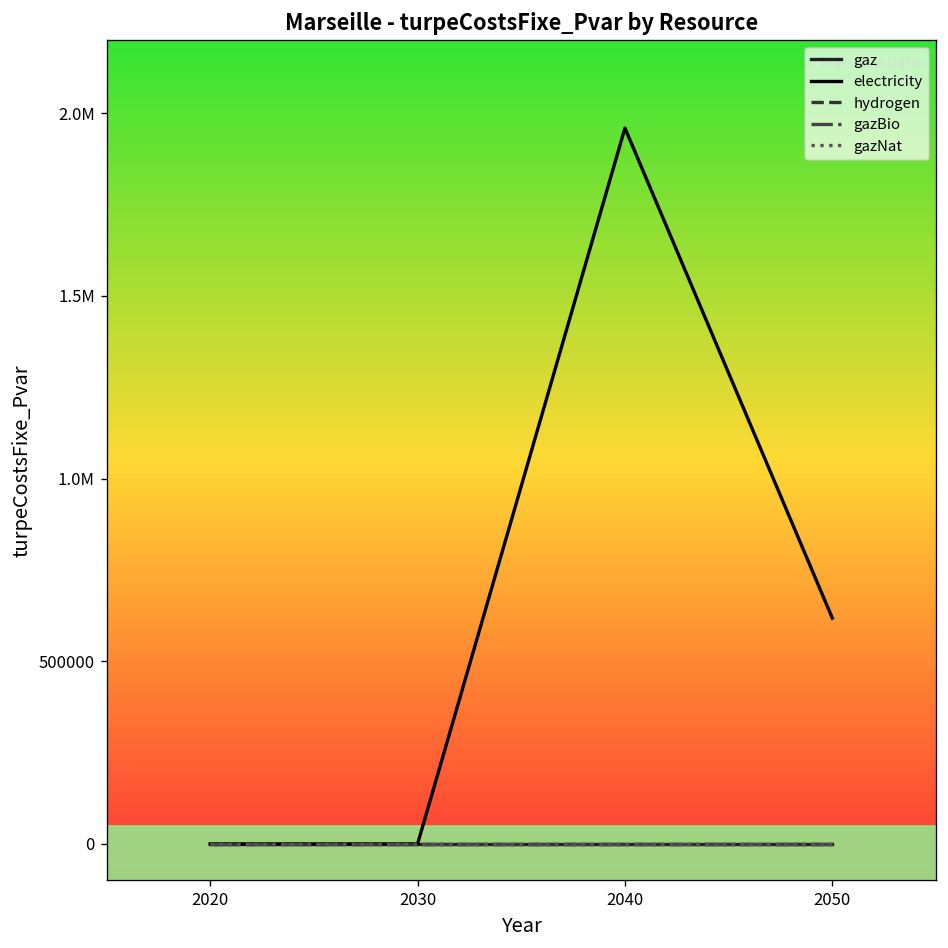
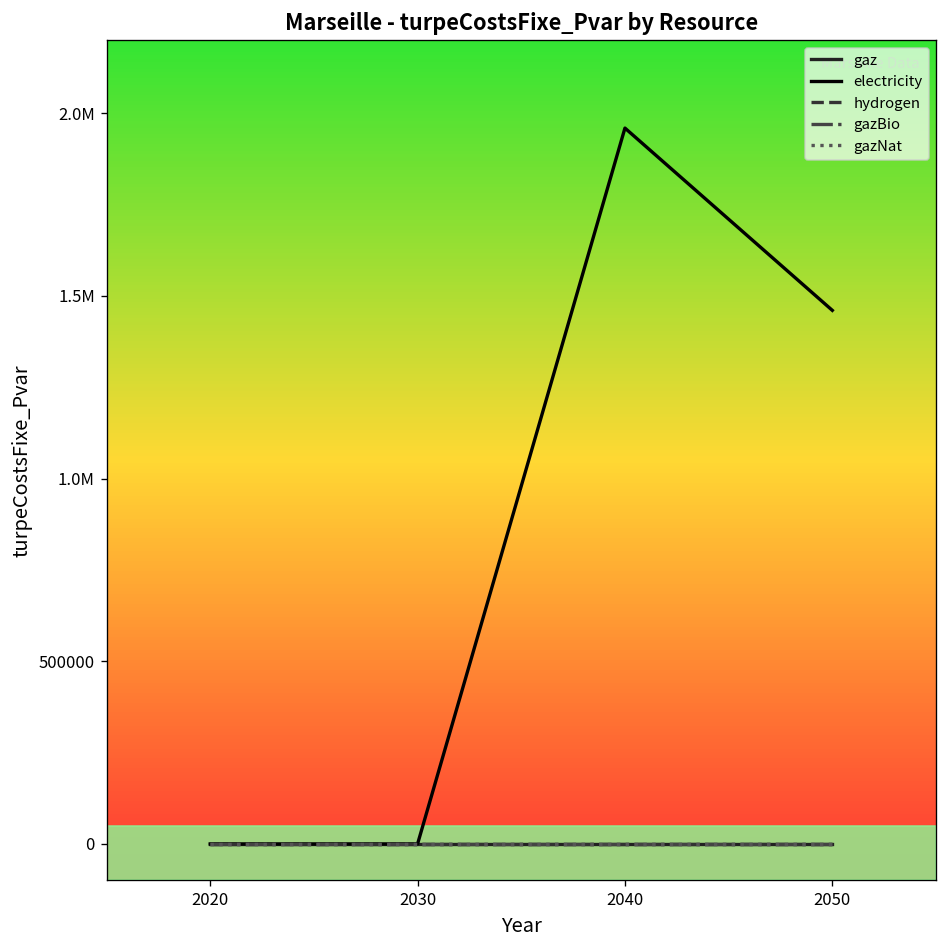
  {
    "electricity": {
      "2040": 1960000,
-     "2050": 620000
+     "2050": 1460000
    }
  }
